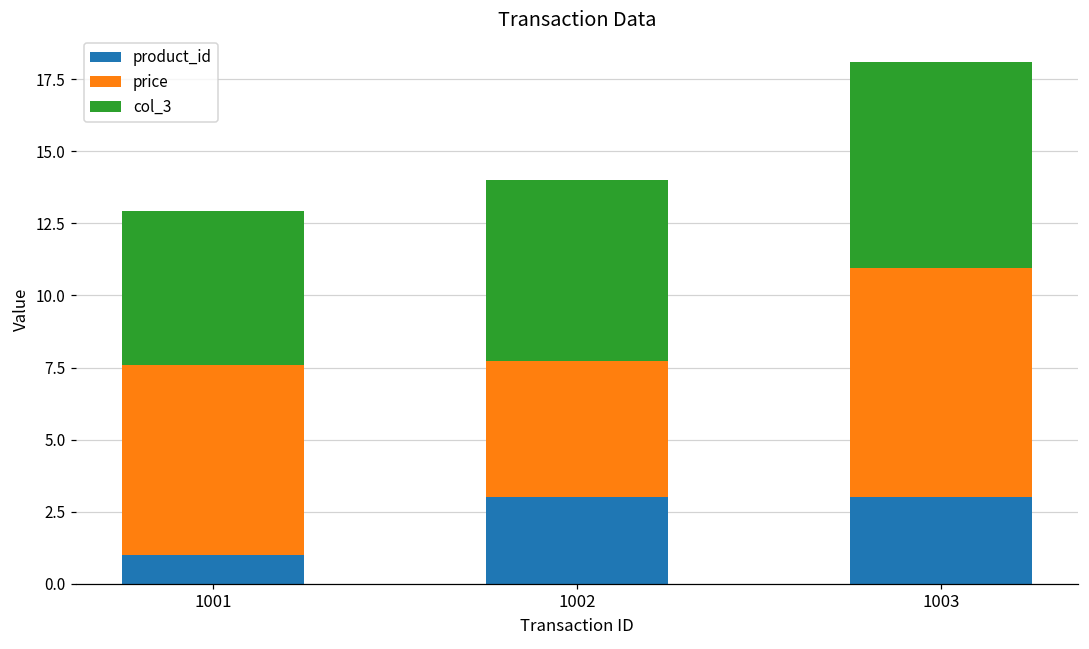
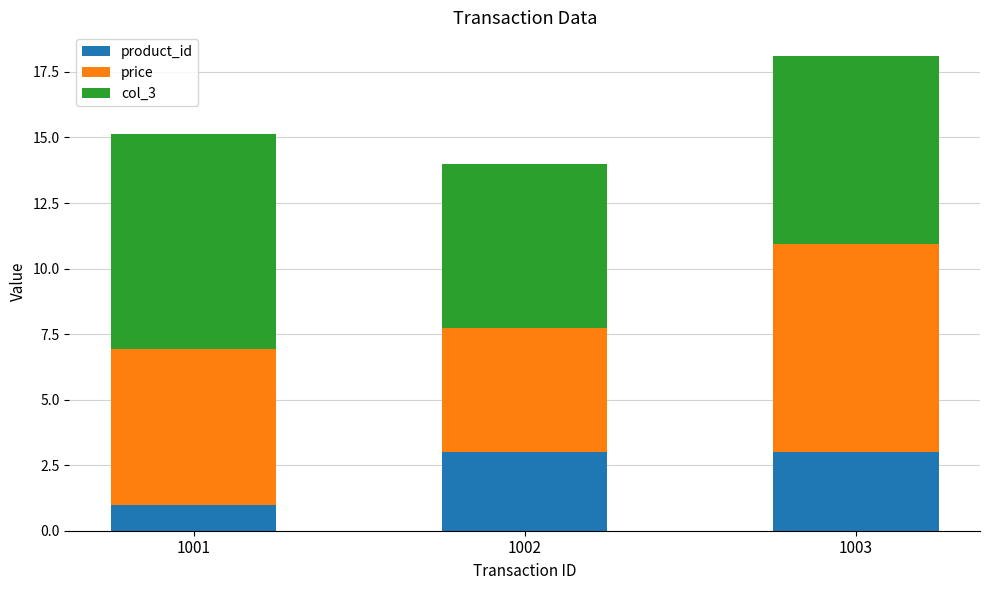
  {
    "product_id": {
      "1001": 1.0,
      "1002": 3.0,
      "1003": 3.0
    },
    "price": {
-     "1001": 6.6,
+     "1001": 6.0,
      "1002": 4.7,
      "1003": 7.9
    },
    "col_3": {
-     "1001": 5.4,
+     "1001": 8.2,
      "1002": 6.3,
      "1003": 7.2
    }
  }
